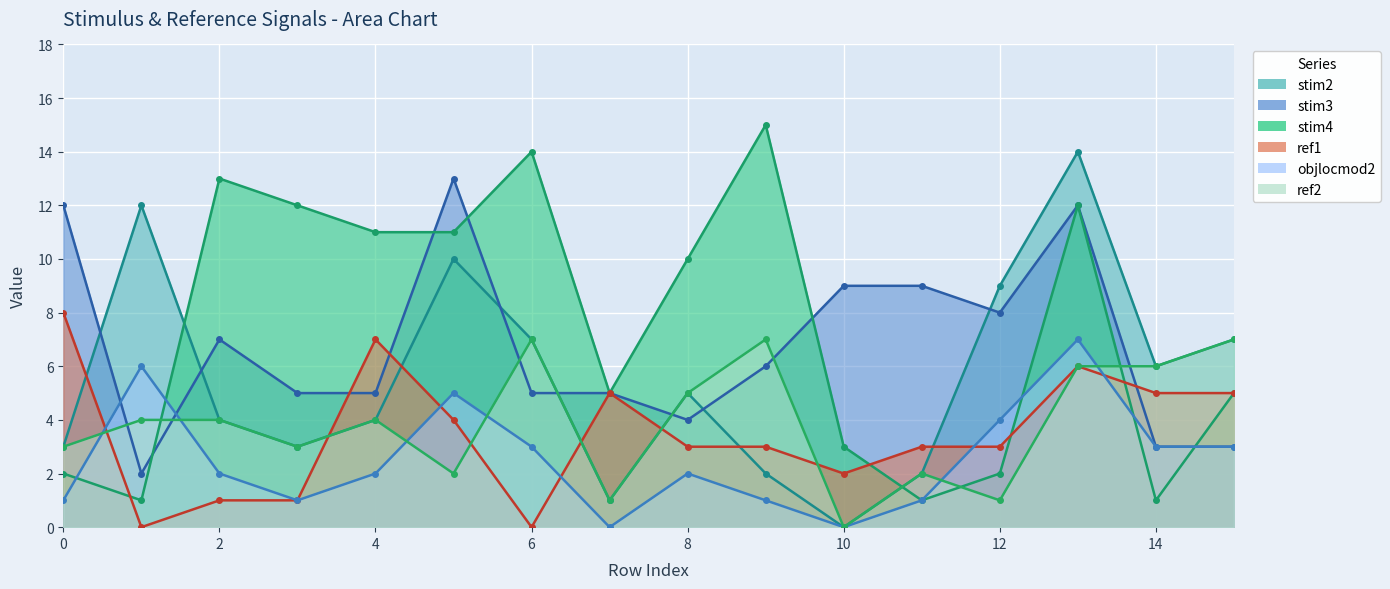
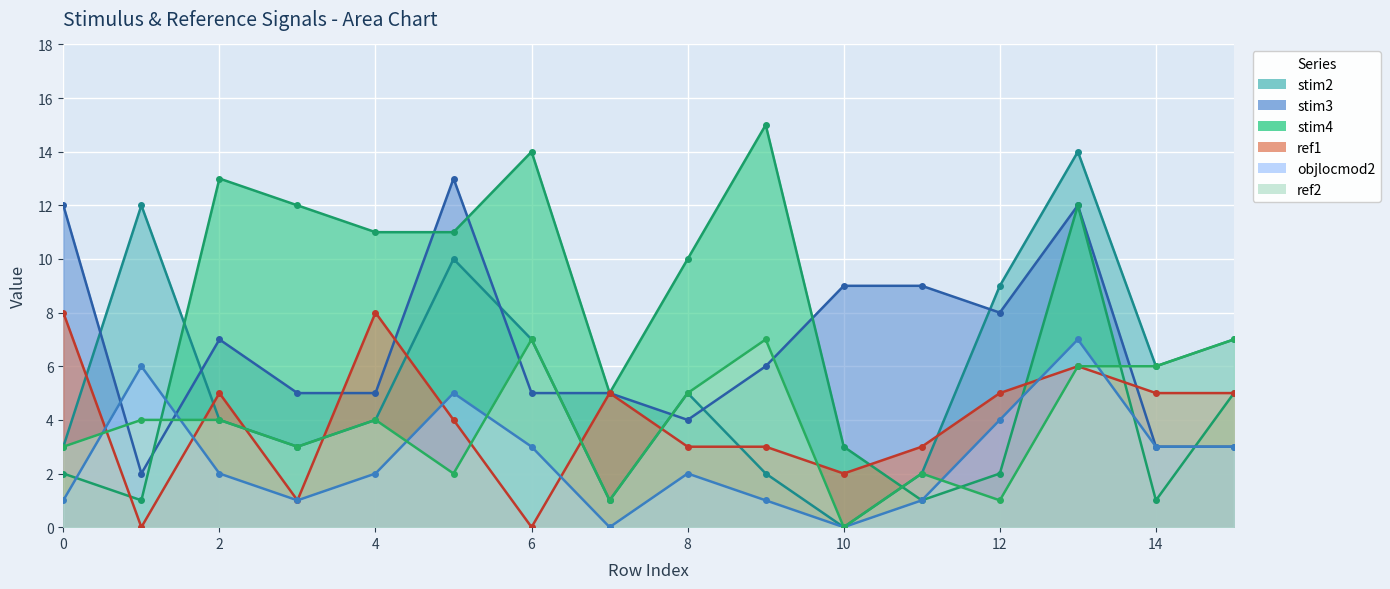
  {
    "ref1": {
      "0": 8,
-     "2": 1,
-     "4": 7,
+     "2": 5,
+     "4": 8,
      "6": 0,
      "8": 3,
      "10": 2,
-     "12": 3,
+     "12": 5,
      "14": 5
    }
  }
